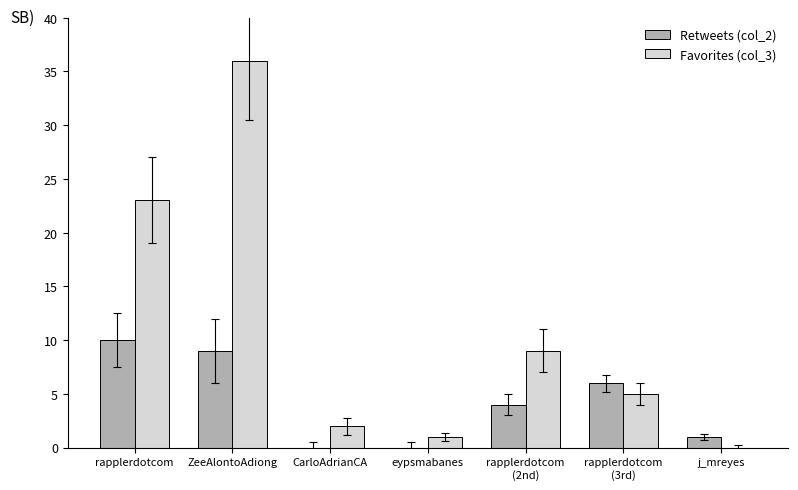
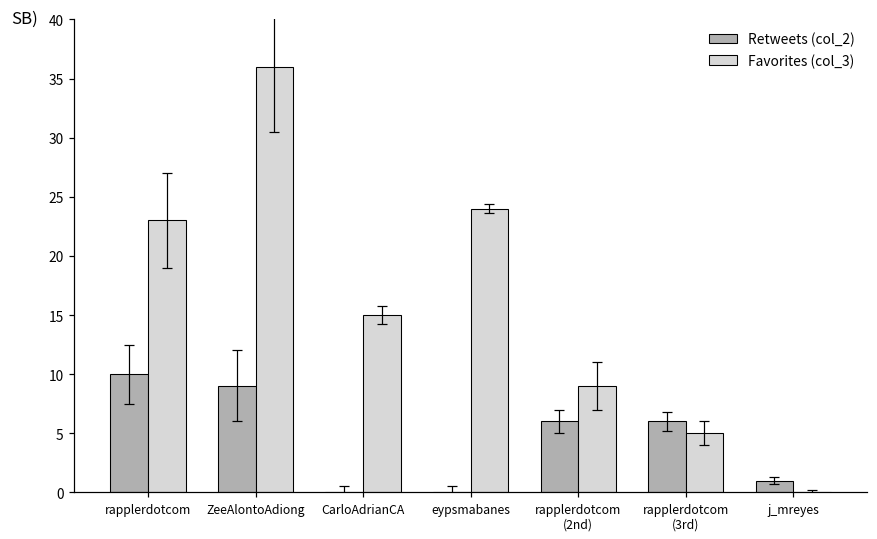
  {
    "Retweets (col_2)": {
      "rapplerdotcom": 10,
      "ZeeAlontoAdiong": 9,
      "CarloAdrianCA": 0,
      "eypsmabanes": 0,
-     "rapplerdotcom (2nd)": 4,
+     "rapplerdotcom (2nd)": 6,
      "rapplerdotcom (3rd)": 6,
      "j_mreyes": 1
    },
    "Favorites (col_3)": {
      "rapplerdotcom": 23,
      "ZeeAlontoAdiong": 36,
-     "CarloAdrianCA": 2,
-     "eypsmabanes": 1,
+     "CarloAdrianCA": 15,
+     "eypsmabanes": 24,
      "rapplerdotcom (2nd)": 9,
      "rapplerdotcom (3rd)": 5,
      "j_mreyes": 0
    }
  }
